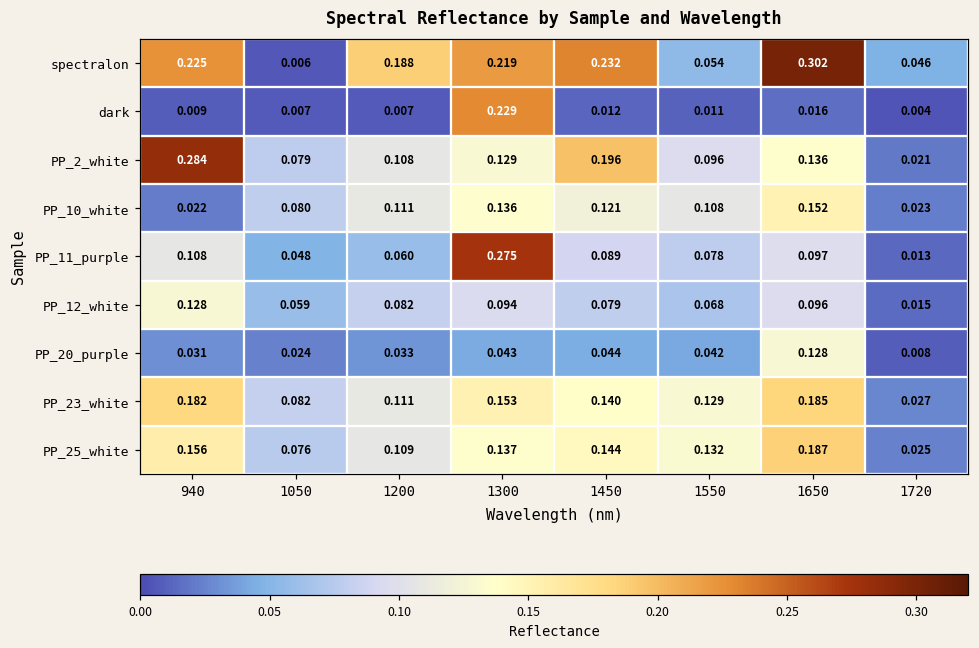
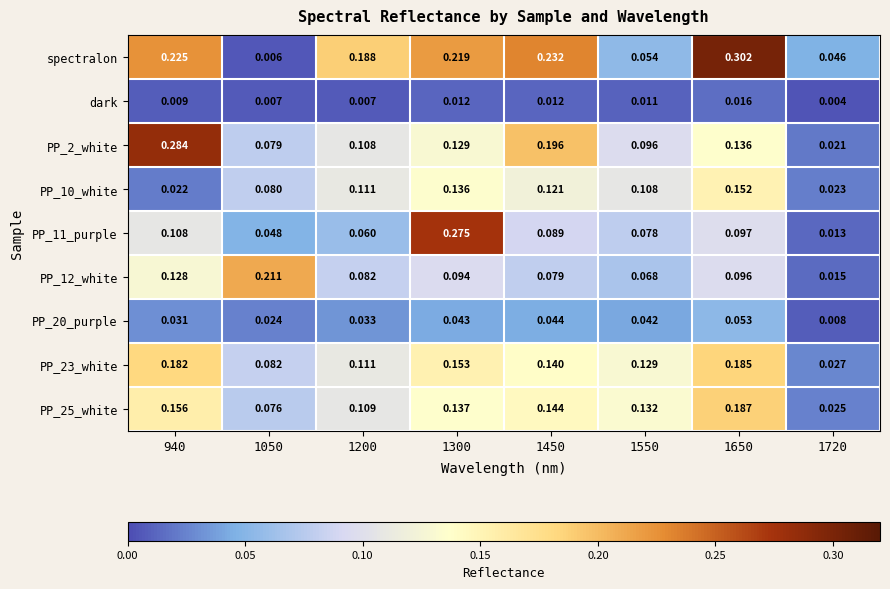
  {
    "spectralon": {
      "940": 0.225,
      "1050": 0.006,
      "1200": 0.188,
      "1300": 0.219,
      "1450": 0.232,
      "1550": 0.054,
      "1650": 0.302,
      "1720": 0.046
    },
    "dark": {
      "940": 0.009,
      "1050": 0.007,
      "1200": 0.007,
-     "1300": 0.229,
+     "1300": 0.012,
      "1450": 0.012,
      "1550": 0.011,
      "1650": 0.016,
      "1720": 0.004
    },
    "PP_2_white": {
      "940": 0.284,
      "1050": 0.079,
      "1200": 0.108,
      "1300": 0.129,
      "1450": 0.196,
      "1550": 0.096,
      "1650": 0.136,
      "1720": 0.021
    },
    "PP_10_white": {
      "940": 0.022,
      "1050": 0.080,
      "1200": 0.111,
      "1300": 0.136,
      "1450": 0.121,
      "1550": 0.108,
      "1650": 0.152,
      "1720": 0.023
    },
    "PP_11_purple": {
      "940": 0.108,
      "1050": 0.048,
      "1200": 0.060,
      "1300": 0.275,
      "1450": 0.089,
      "1550": 0.078,
      "1650": 0.097,
      "1720": 0.013
    },
    "PP_12_white": {
      "940": 0.128,
-     "1050": 0.059,
+     "1050": 0.211,
      "1200": 0.082,
      "1300": 0.094,
      "1450": 0.079,
      "1550": 0.068,
      "1650": 0.096,
      "1720": 0.015
    },
    "PP_20_purple": {
      "940": 0.031,
      "1050": 0.024,
      "1200": 0.033,
      "1300": 0.043,
      "1450": 0.044,
      "1550": 0.042,
-     "1650": 0.128,
+     "1650": 0.053,
      "1720": 0.008
    },
    "PP_23_white": {
      "940": 0.182,
      "1050": 0.082,
      "1200": 0.111,
      "1300": 0.153,
      "1450": 0.140,
      "1550": 0.129,
      "1650": 0.185,
      "1720": 0.027
    },
    "PP_25_white": {
      "940": 0.156,
      "1050": 0.076,
      "1200": 0.109,
      "1300": 0.137,
      "1450": 0.144,
      "1550": 0.132,
      "1650": 0.187,
      "1720": 0.025
    }
  }
